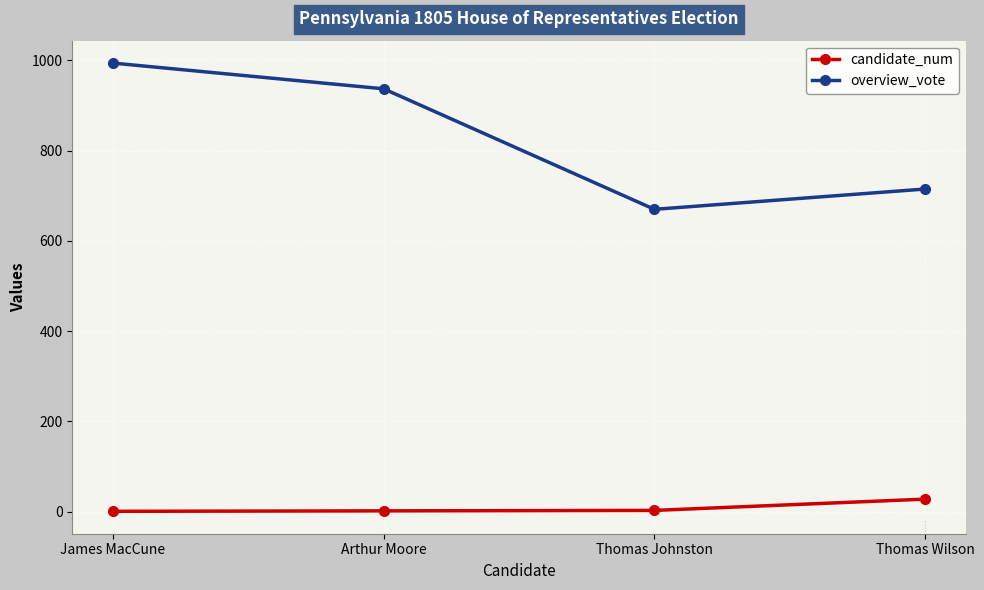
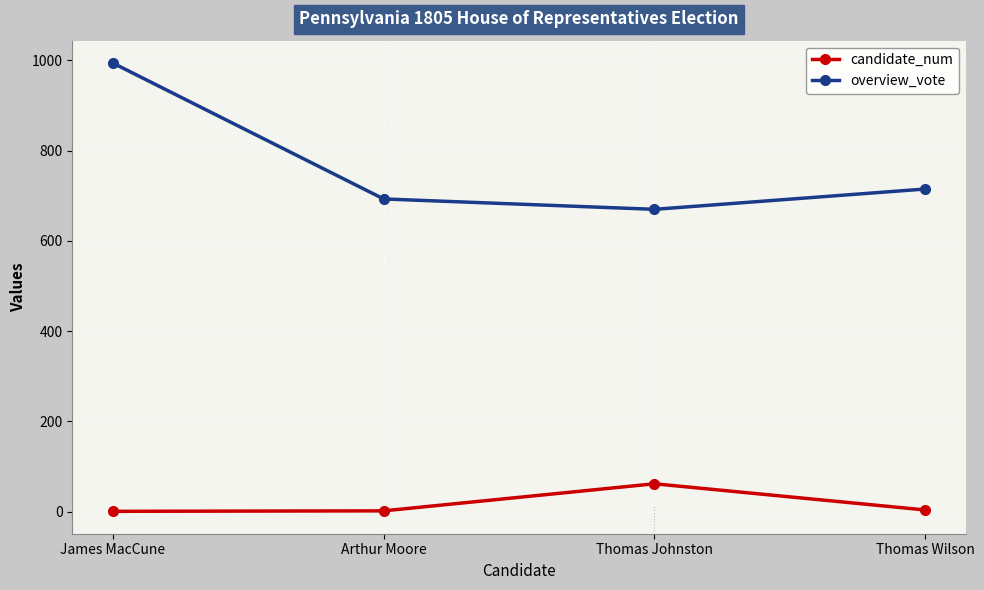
  {
    "candidate_num": {
      "James MacCune": 0,
      "Arthur Moore": 0,
-     "Thomas Johnston": 0,
-     "Thomas Wilson": 30
+     "Thomas Johnston": 60,
+     "Thomas Wilson": 0
    },
    "overview_vote": {
      "James MacCune": 990,
-     "Arthur Moore": 940,
+     "Arthur Moore": 690,
      "Thomas Johnston": 670,
      "Thomas Wilson": 720
    }
  }
